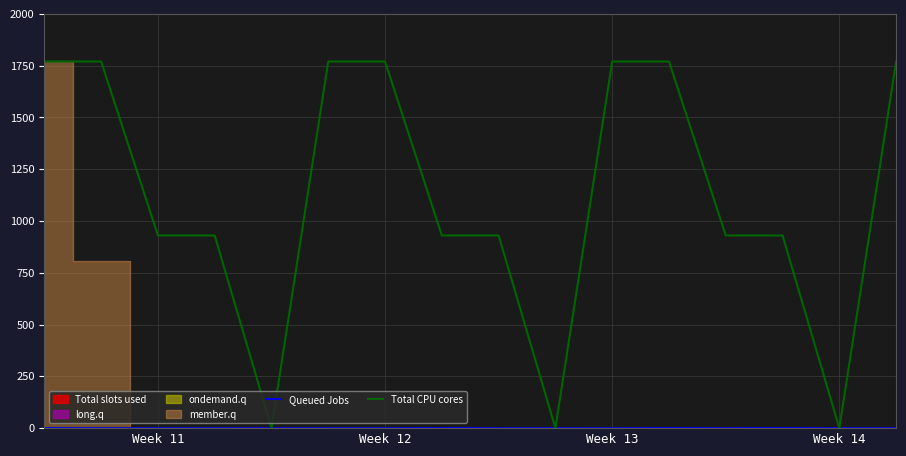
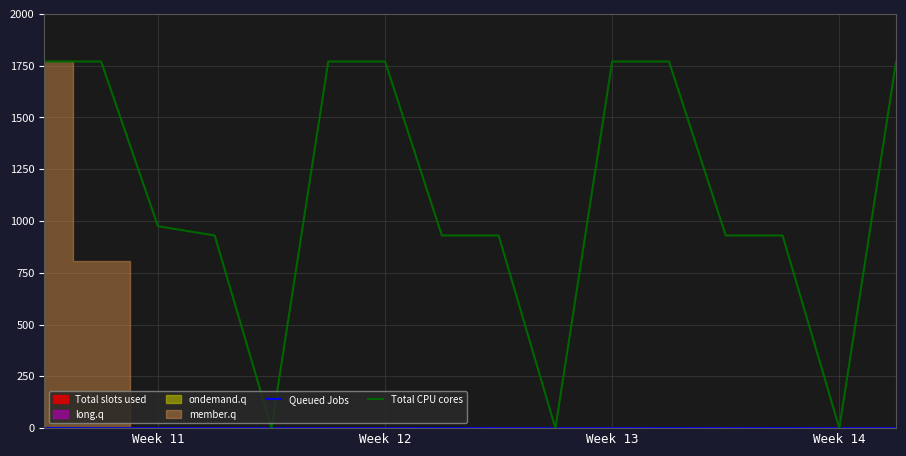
  {
    "Queued Jobs": {
      "Week 11": 0,
      "Week 12": 0,
      "Week 13": 0
    },
    "Total CPU cores": {
-     "Week 11": 930,
+     "Week 11": 970,
      "Week 12": 1770,
      "Week 13": 1770
    }
  }
